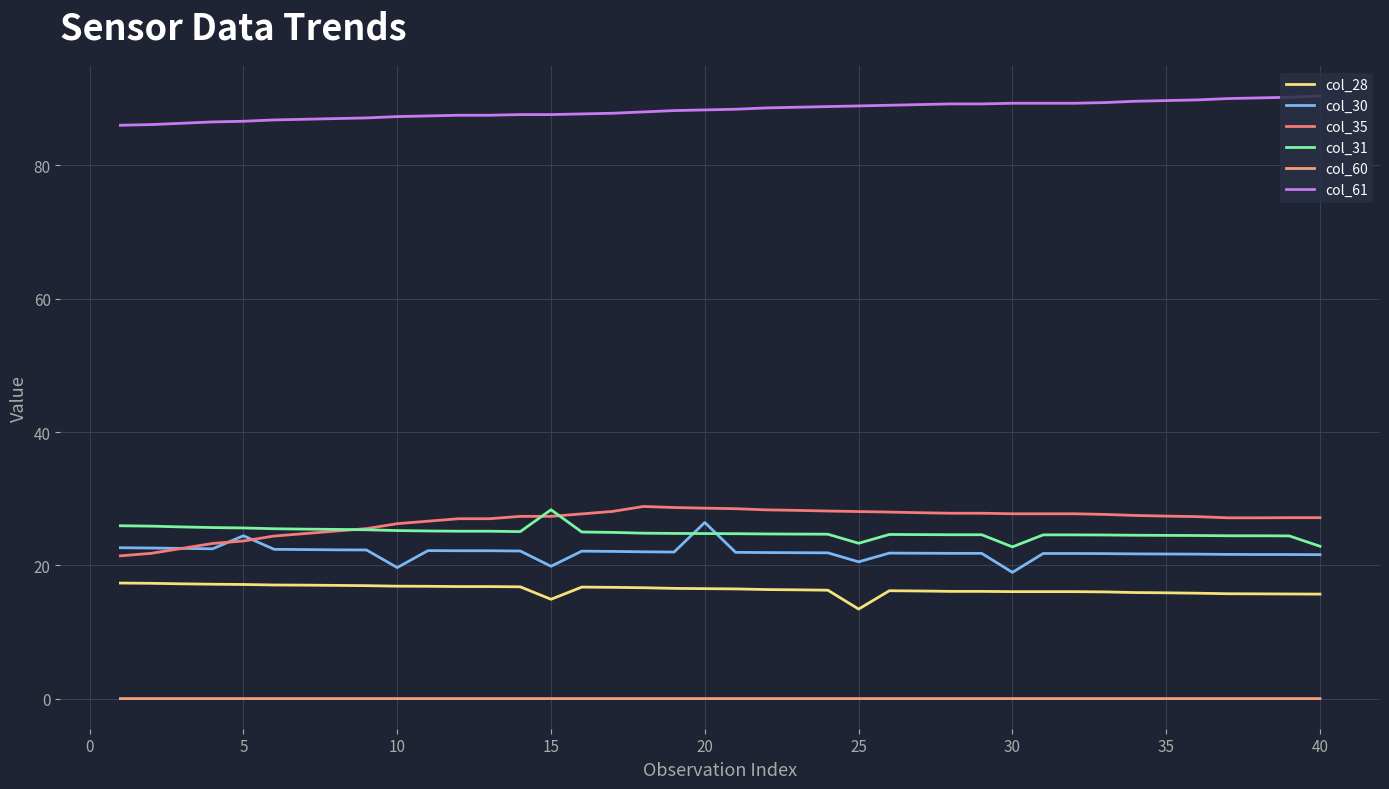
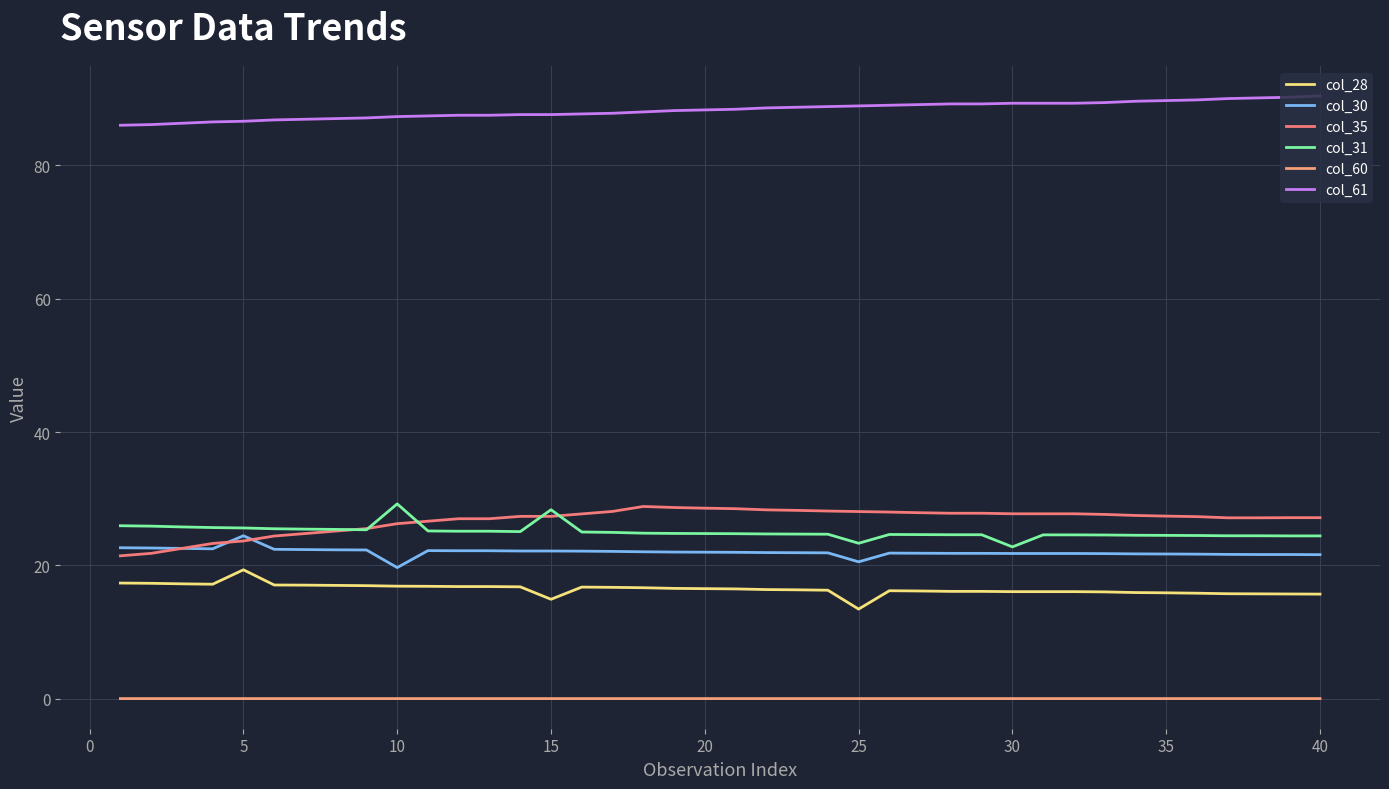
  {
    "col_28": {
-     "5": 17,
+     "5": 19,
      "10": 17,
      "15": 15,
      "20": 17,
      "25": 13,
      "30": 16,
      "35": 16,
      "40": 16
    },
    "col_30": {
      "5": 24,
      "10": 20,
-     "15": 20,
-     "20": 26,
+     "15": 22,
+     "20": 22,
      "25": 21,
-     "30": 19,
+     "30": 22,
      "35": 22,
      "40": 22
    },
    "col_31": {
      "5": 26,
-     "10": 25,
+     "10": 29,
      "15": 28,
      "20": 25,
      "25": 23,
      "30": 23,
      "35": 25,
-     "40": 23
+     "40": 24
    },
    "col_61": {
      "5": 87,
      "10": 87,
      "15": 88,
      "20": 88,
      "25": 89,
      "30": 89,
      "35": 90
    }
  }
